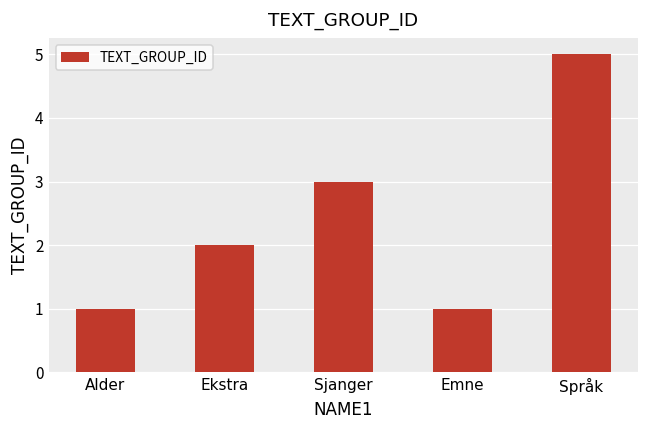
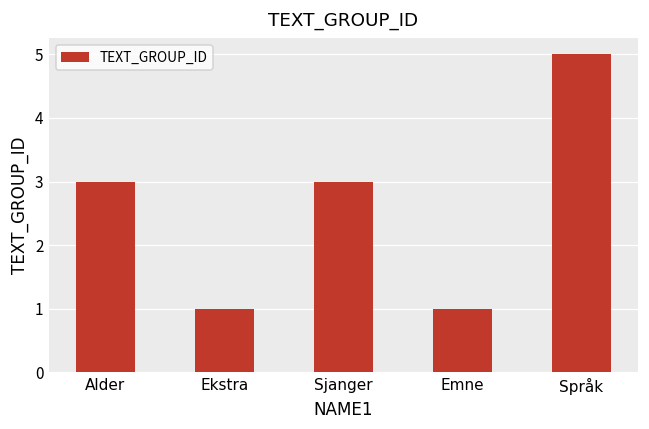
  {
-   "Alder": 1,
-   "Ekstra": 2,
+   "Alder": 3,
+   "Ekstra": 1,
    "Sjanger": 3,
    "Emne": 1,
    "Språk": 5
  }
